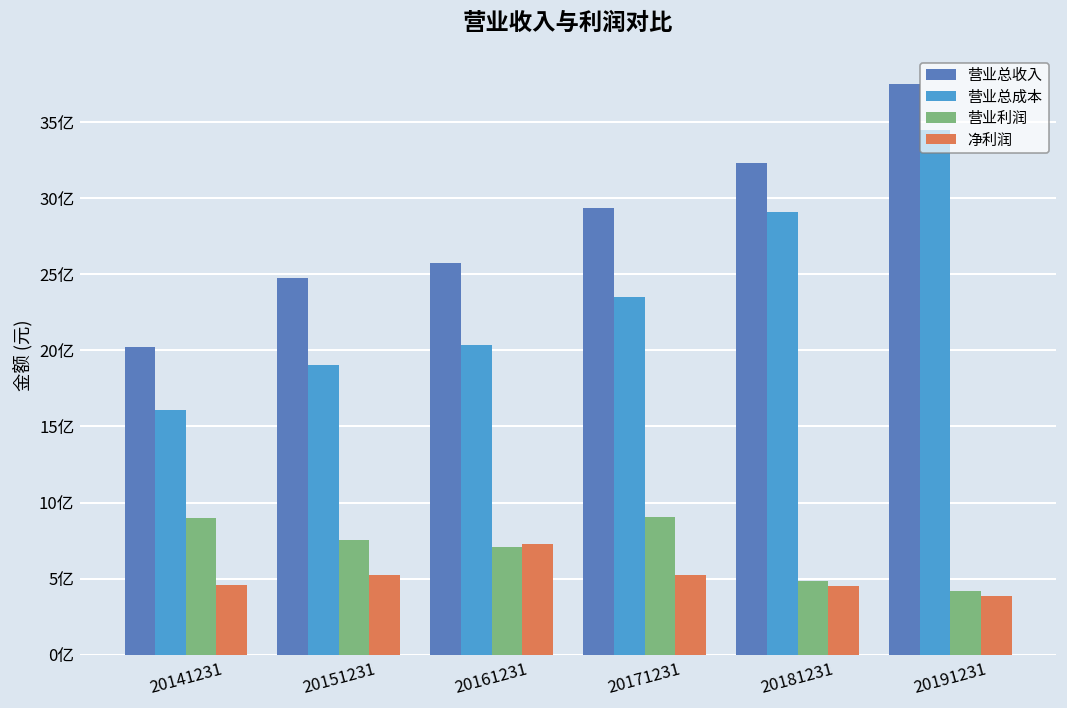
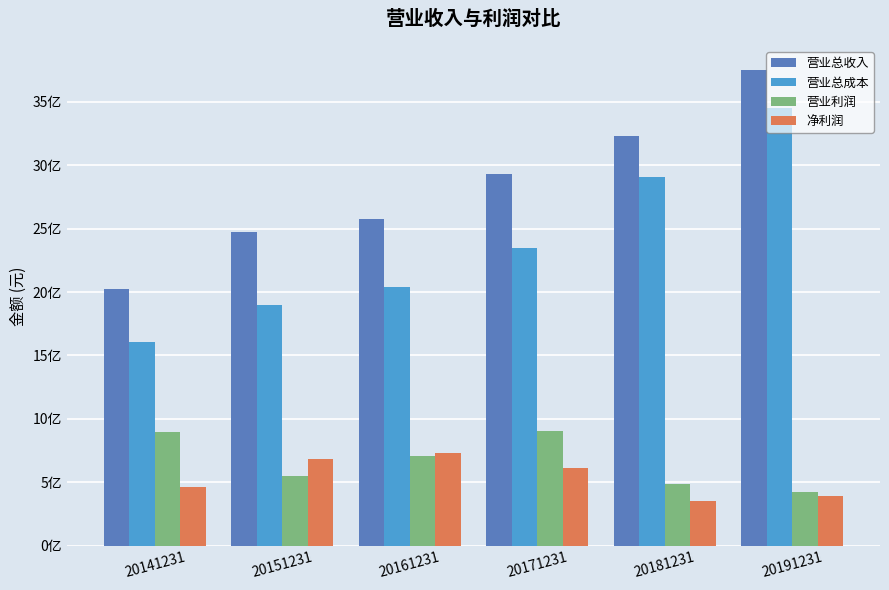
  {
    "营业利润": {
      "20141231": "9.0亿",
-     "20151231": "7.5亿",
+     "20151231": "5.5亿",
      "20161231": "7.1亿",
      "20171231": "9.1亿",
      "20181231": "4.8亿",
      "20191231": "4.2亿"
    },
    "净利润": {
      "20141231": "4.6亿",
-     "20151231": "5.3亿",
+     "20151231": "6.8亿",
      "20161231": "7.3亿",
-     "20171231": "5.2亿",
-     "20181231": "4.5亿",
+     "20171231": "6.1亿",
+     "20181231": "3.5亿",
      "20191231": "3.9亿"
    }
  }
